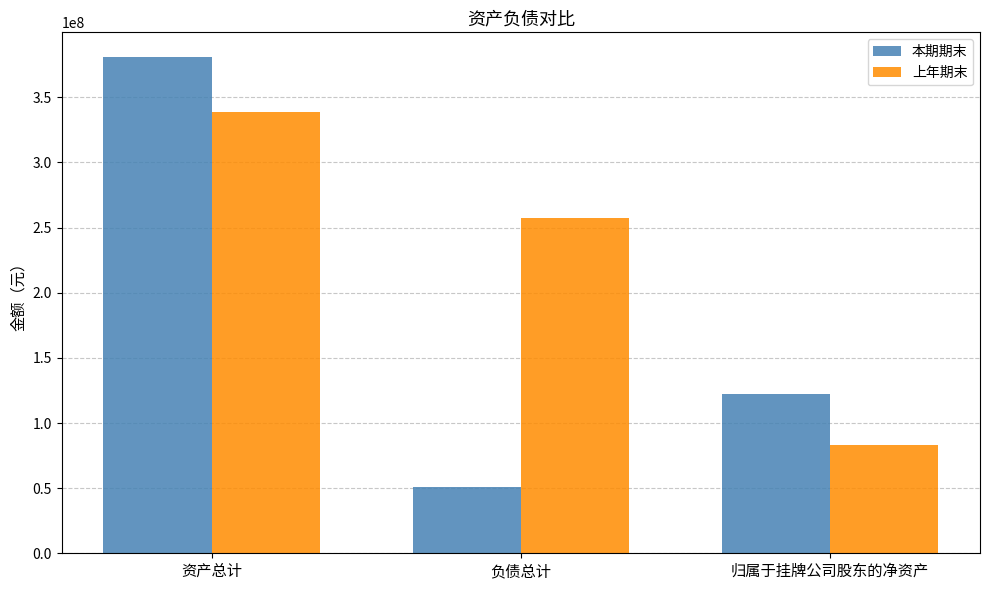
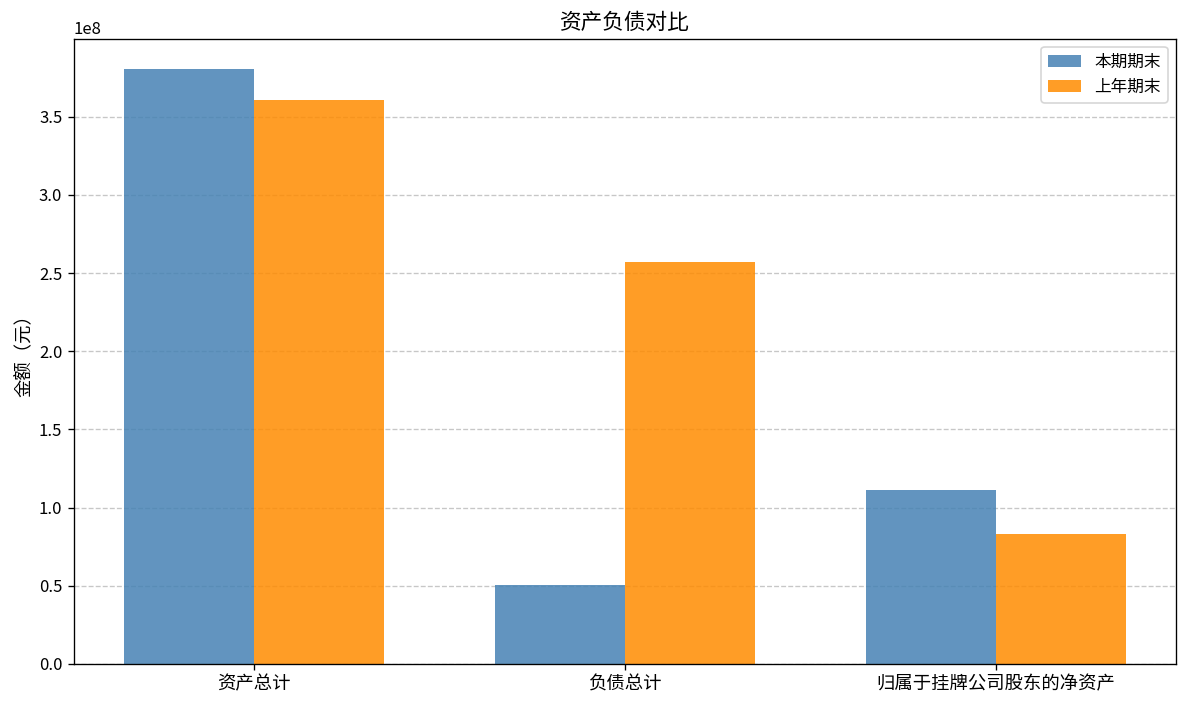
  {
    "本期期末": {
      "资产总计": 381000000,
      "负债总计": 51000000,
-     "归属于挂牌公司股东的净资产": 122000000
+     "归属于挂牌公司股东的净资产": 111000000
    },
    "上年期末": {
-     "资产总计": 339000000,
+     "资产总计": 361000000,
      "负债总计": 257000000,
      "归属于挂牌公司股东的净资产": 83000000
    }
  }
